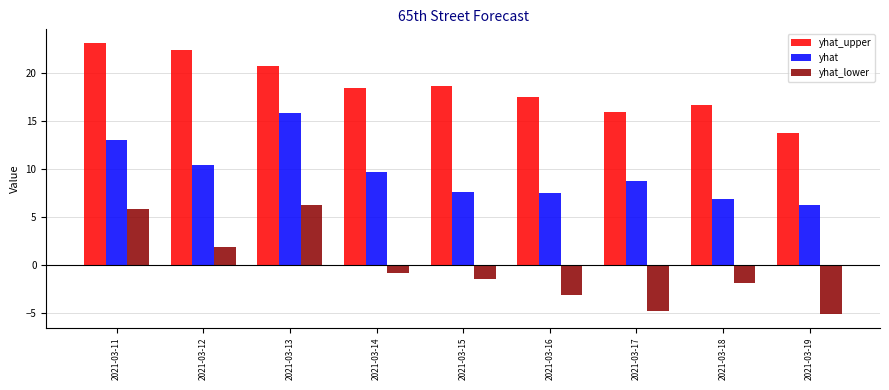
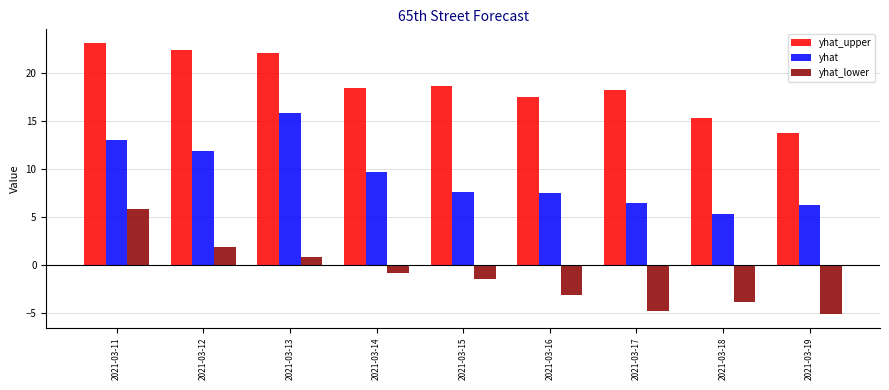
  {
    "yhat_upper": {
      "2021-03-11": 23,
      "2021-03-12": 22,
-     "2021-03-13": 21,
+     "2021-03-13": 22,
      "2021-03-14": 18,
      "2021-03-15": 19,
      "2021-03-16": 17,
-     "2021-03-17": 16,
-     "2021-03-18": 17,
+     "2021-03-17": 18,
+     "2021-03-18": 15,
      "2021-03-19": 14
    },
    "yhat": {
      "2021-03-11": 13,
-     "2021-03-12": 10,
+     "2021-03-12": 12,
      "2021-03-13": 16,
      "2021-03-14": 10,
      "2021-03-15": 8,
      "2021-03-16": 8,
-     "2021-03-17": 9,
-     "2021-03-18": 7,
+     "2021-03-17": 6,
+     "2021-03-18": 5,
      "2021-03-19": 6
    },
    "yhat_lower": {
      "2021-03-11": 6,
      "2021-03-12": 2,
-     "2021-03-13": 6,
+     "2021-03-13": 1,
      "2021-03-14": -1,
      "2021-03-15": -2,
      "2021-03-16": -3,
      "2021-03-17": -5,
-     "2021-03-18": -2,
+     "2021-03-18": -4,
      "2021-03-19": -5
    }
  }
